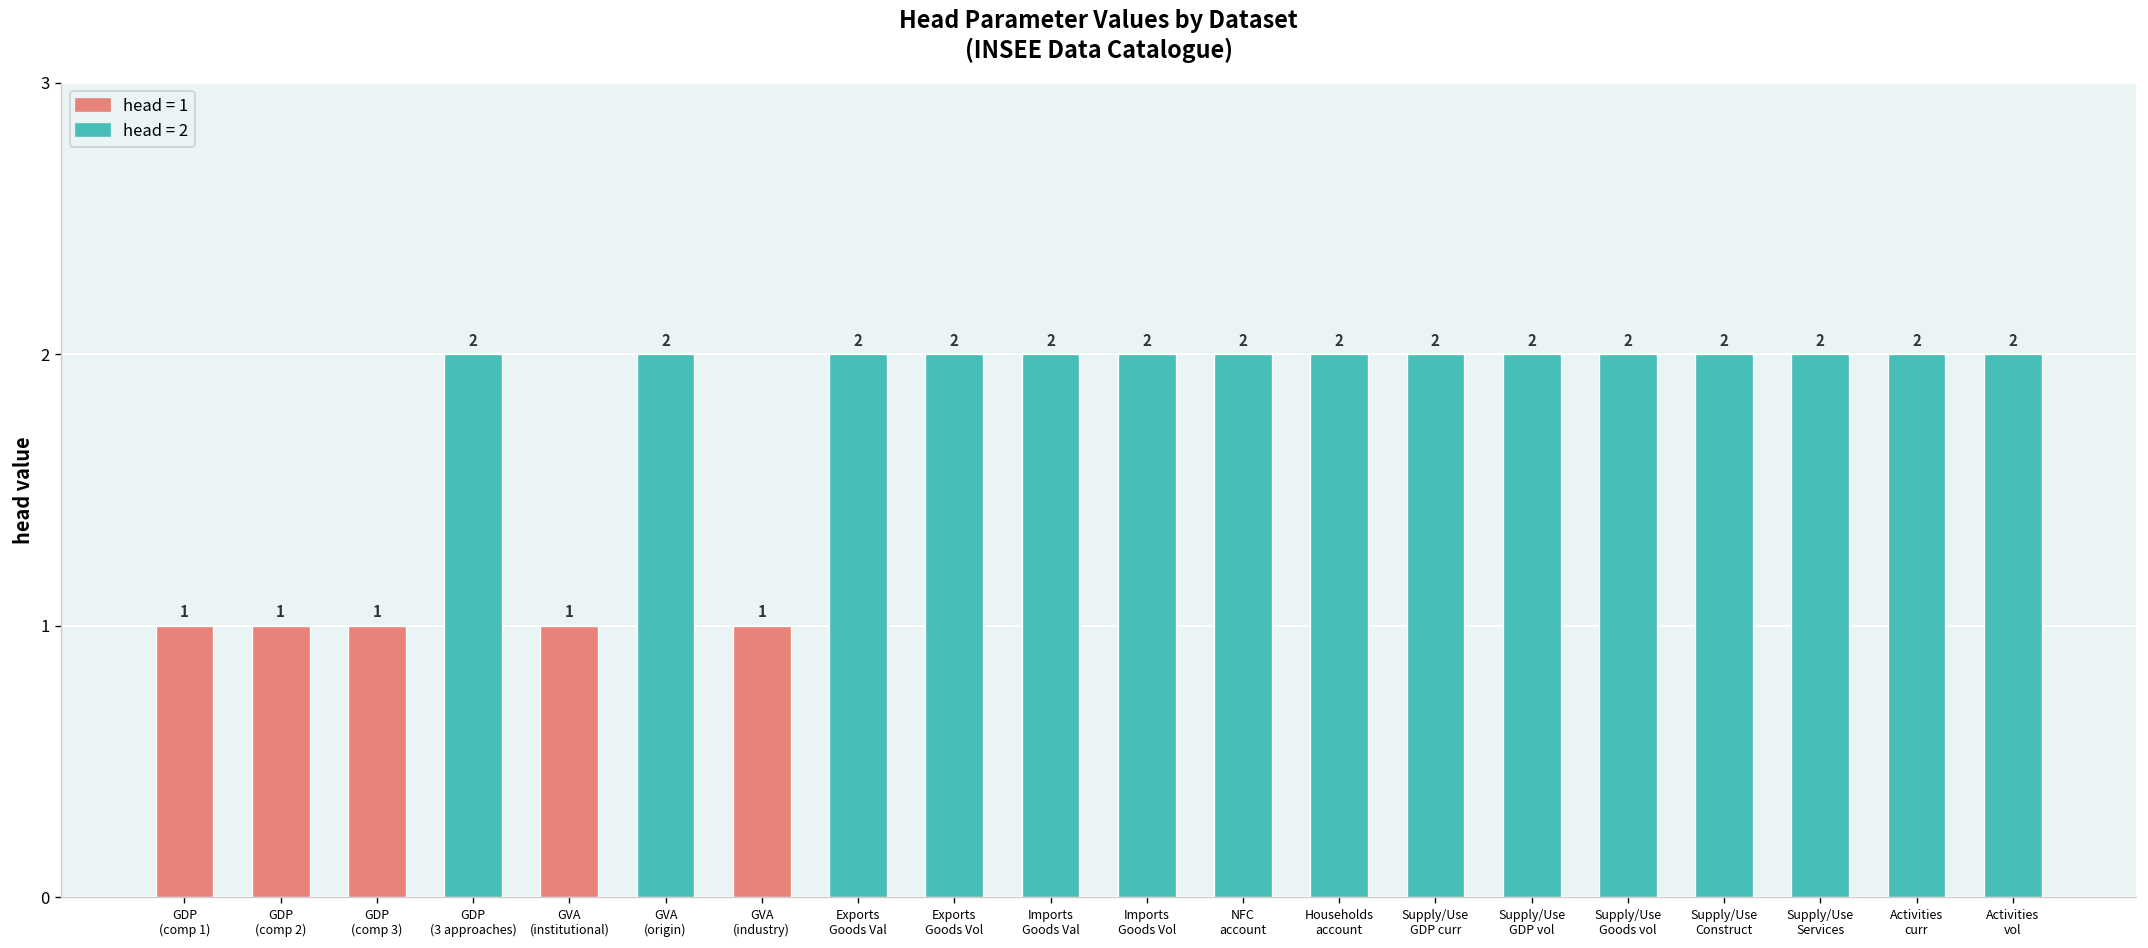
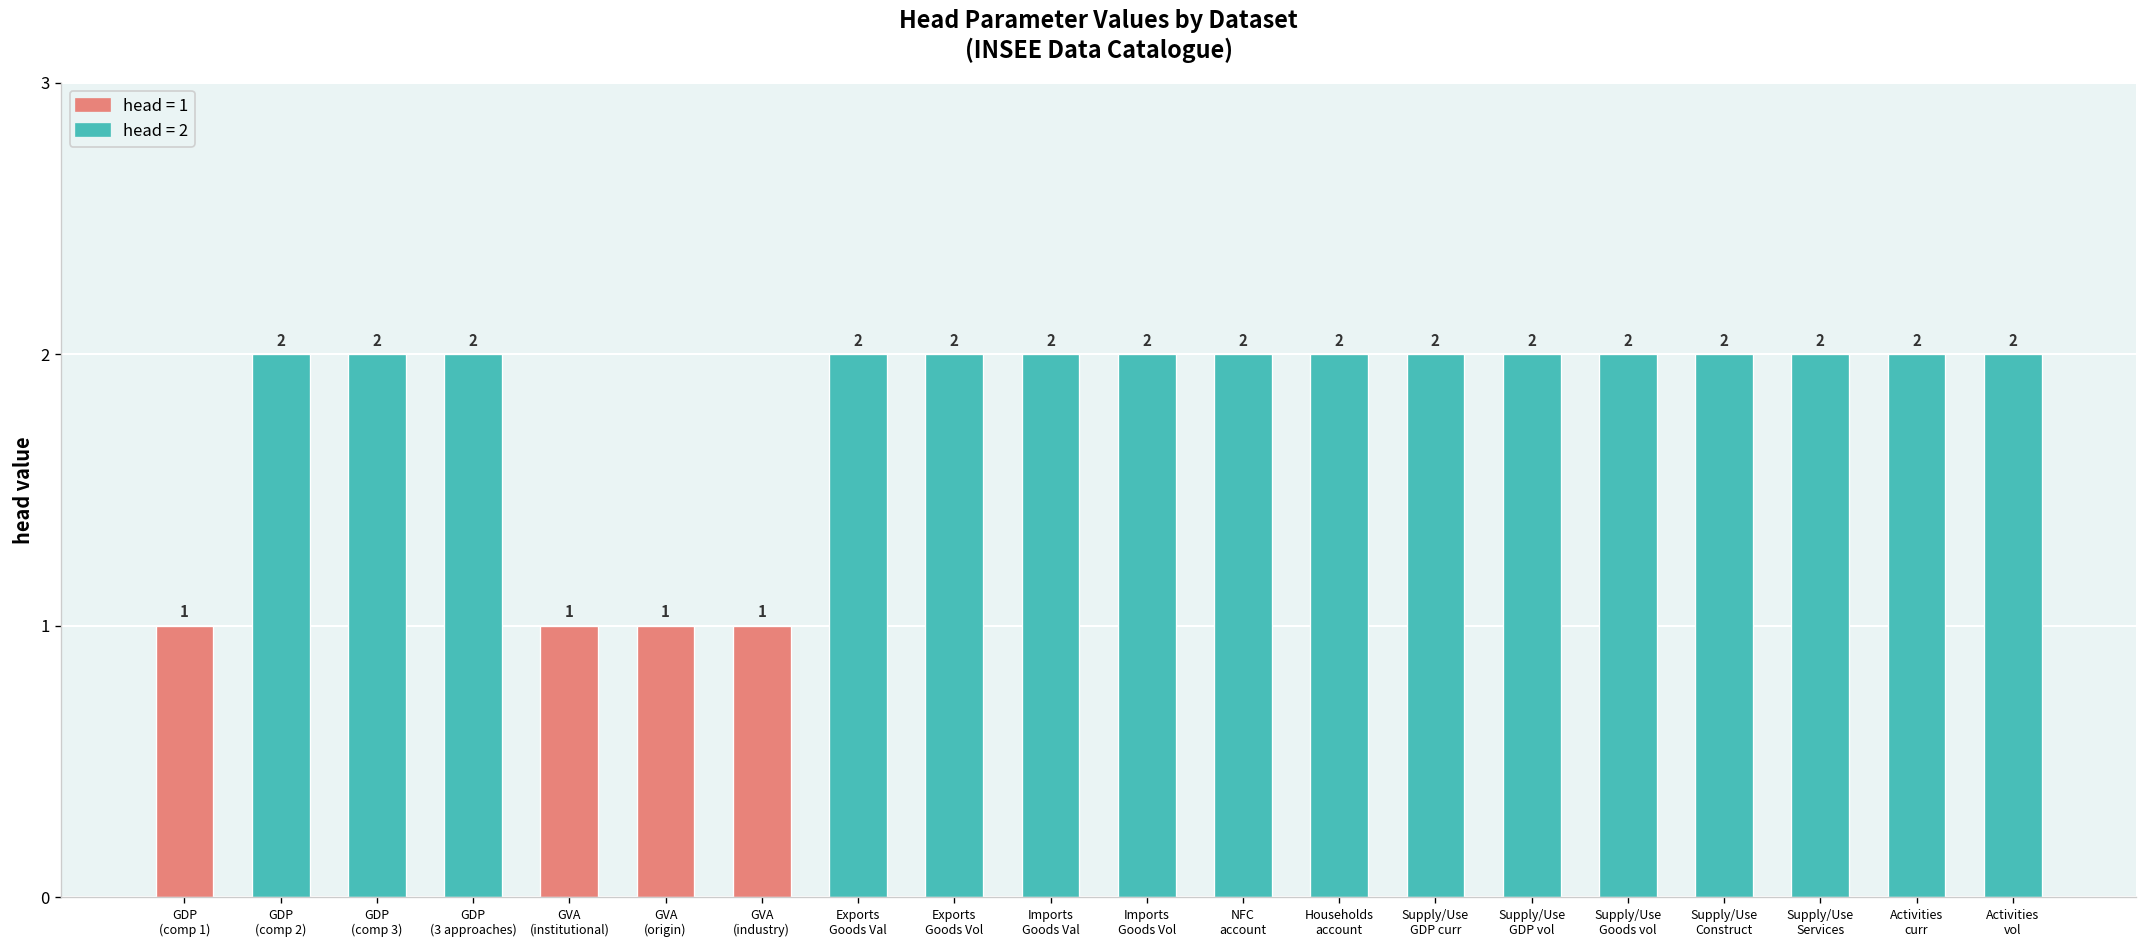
  {
    "GDP (comp 1)": 1,
-   "GDP (comp 2)": 1,
-   "GDP (comp 3)": 1,
+   "GDP (comp 2)": 2,
+   "GDP (comp 3)": 2,
    "GDP (3 approaches)": 2,
    "GVA (institutional)": 1,
-   "GVA (origin)": 2,
+   "GVA (origin)": 1,
    "GVA (industry)": 1,
    "Exports Goods Val": 2,
    "Exports Goods Vol": 2,
    "Imports Goods Val": 2,
    "Imports Goods Vol": 2,
    "NFC account": 2,
    "Households account": 2,
    "Supply/Use GDP curr": 2,
    "Supply/Use GDP vol": 2,
    "Supply/Use Goods vol": 2,
    "Supply/Use Construct": 2,
    "Supply/Use Services": 2,
    "Activities curr": 2,
    "Activities vol": 2
  }
